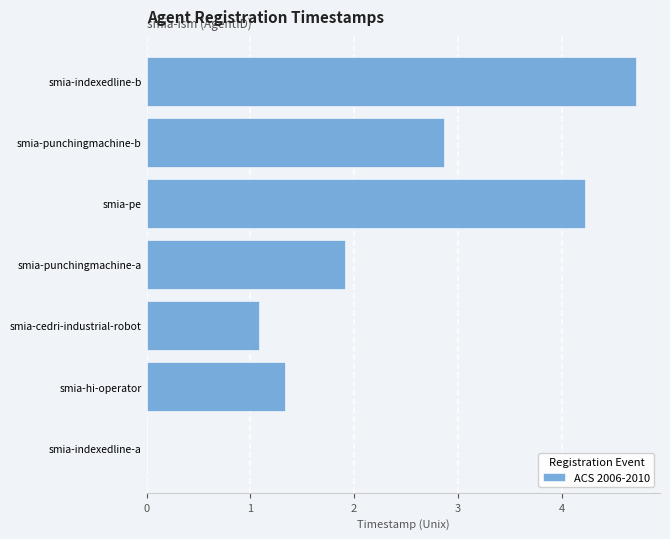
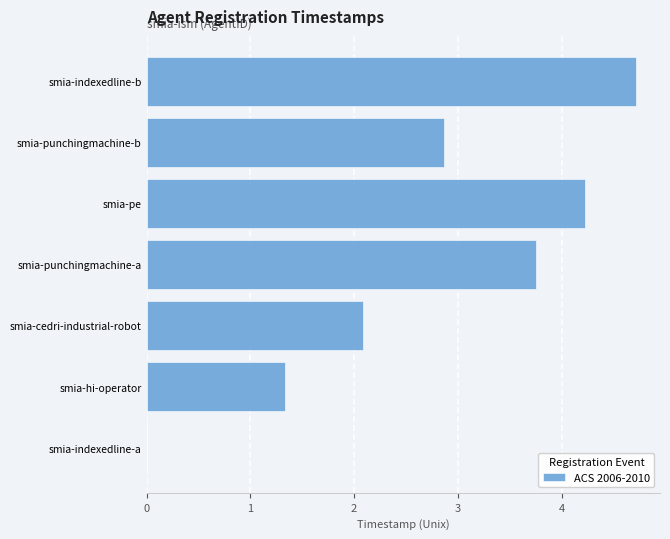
  {
    "smia-indexedline-b": 4.71,
    "smia-punchingmachine-b": 2.87,
    "smia-pe": 4.22,
-   "smia-punchingmachine-a": 1.91,
-   "smia-cedri-industrial-robot": 1.08,
+   "smia-punchingmachine-a": 3.75,
+   "smia-cedri-industrial-robot": 2.08,
    "smia-hi-operator": 1.33,
    "smia-indexedline-a": 0.00
  }
